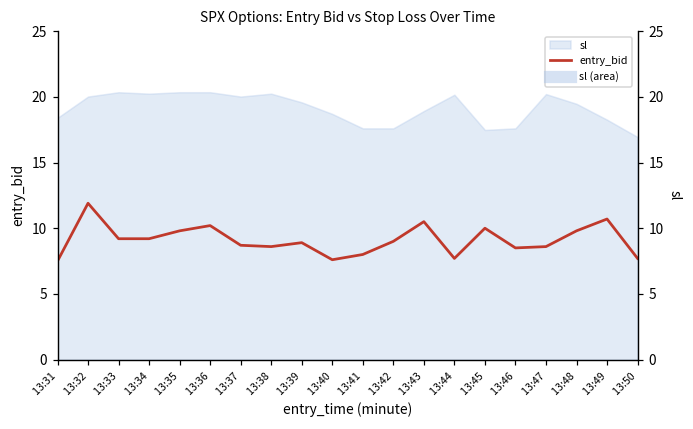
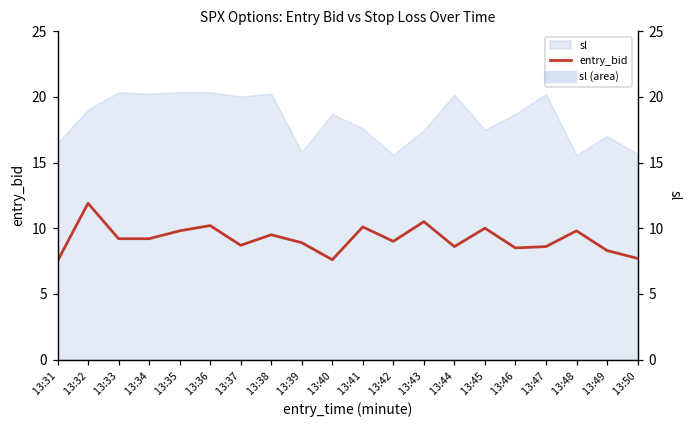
  {
    "sl": {
-     "13:31": 18.4,
-     "13:32": 20.0,
+     "13:31": 16.5,
+     "13:32": 19.0,
      "13:33": 20.4,
      "13:34": 20.2,
      "13:35": 20.4,
      "13:36": 20.4,
      "13:37": 20.0,
      "13:38": 20.2,
-     "13:39": 19.6,
+     "13:39": 15.8,
      "13:40": 18.7,
      "13:41": 17.6,
-     "13:42": 17.6,
-     "13:43": 18.9,
+     "13:42": 15.6,
+     "13:43": 17.5,
      "13:44": 20.2,
      "13:45": 17.5,
-     "13:46": 17.6,
+     "13:46": 18.7,
      "13:47": 20.2,
-     "13:48": 19.5,
-     "13:49": 18.3,
-     "13:50": 16.9
+     "13:48": 15.6,
+     "13:49": 17.0,
+     "13:50": 15.7
    },
    "entry_bid": {
      "13:31": 7.5,
      "13:32": 11.9,
      "13:33": 9.2,
      "13:34": 9.2,
      "13:35": 9.8,
      "13:36": 10.2,
      "13:37": 8.7,
-     "13:38": 8.6,
+     "13:38": 9.5,
      "13:39": 8.9,
      "13:40": 7.6,
-     "13:41": 8.0,
+     "13:41": 10.1,
      "13:42": 9.0,
      "13:43": 10.5,
-     "13:44": 7.7,
+     "13:44": 8.6,
      "13:45": 10.0,
      "13:46": 8.5,
      "13:47": 8.6,
      "13:48": 9.8,
-     "13:49": 10.7,
+     "13:49": 8.3,
      "13:50": 7.7
    }
  }
